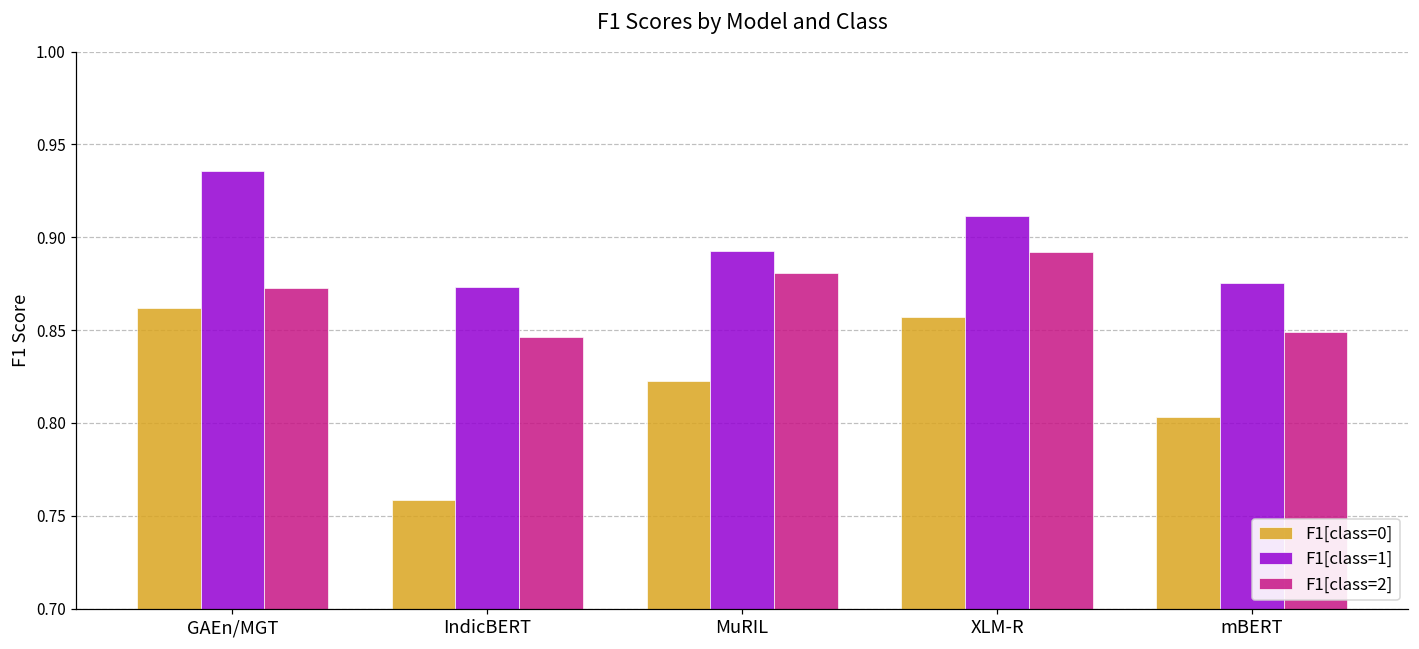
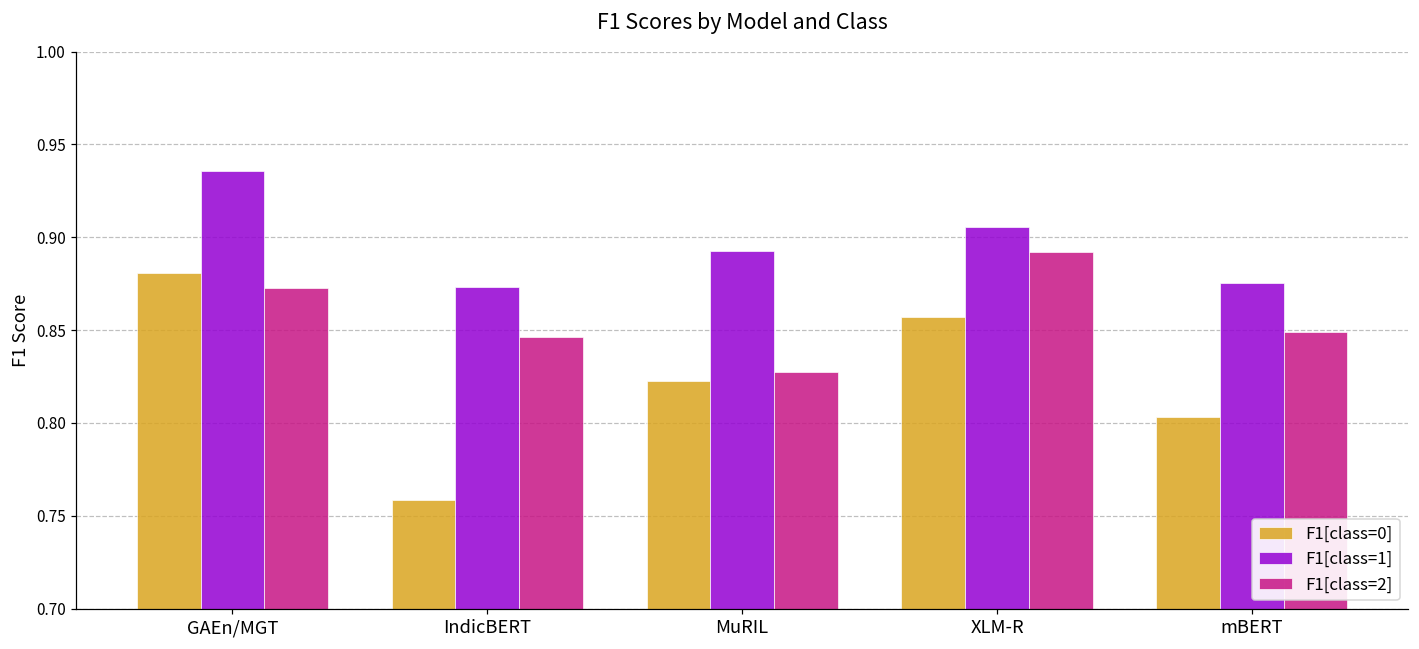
  {
    "F1[class=0]": {
-     "GAEn/MGT": 0.862,
+     "GAEn/MGT": 0.881,
      "IndicBERT": 0.758,
      "MuRIL": 0.823,
      "XLM-R": 0.857,
      "mBERT": 0.803
    },
    "F1[class=1]": {
      "GAEn/MGT": 0.936,
      "IndicBERT": 0.873,
      "MuRIL": 0.892,
-     "XLM-R": 0.912,
+     "XLM-R": 0.905,
      "mBERT": 0.876
    },
    "F1[class=2]": {
      "GAEn/MGT": 0.873,
      "IndicBERT": 0.846,
-     "MuRIL": 0.881,
+     "MuRIL": 0.828,
      "XLM-R": 0.892,
      "mBERT": 0.849
    }
  }
